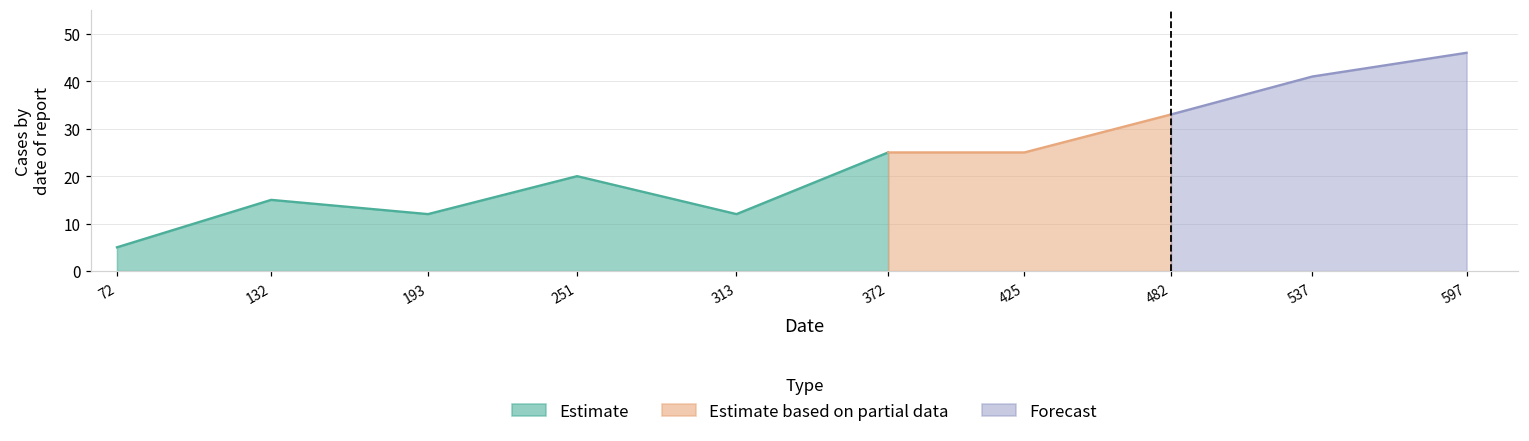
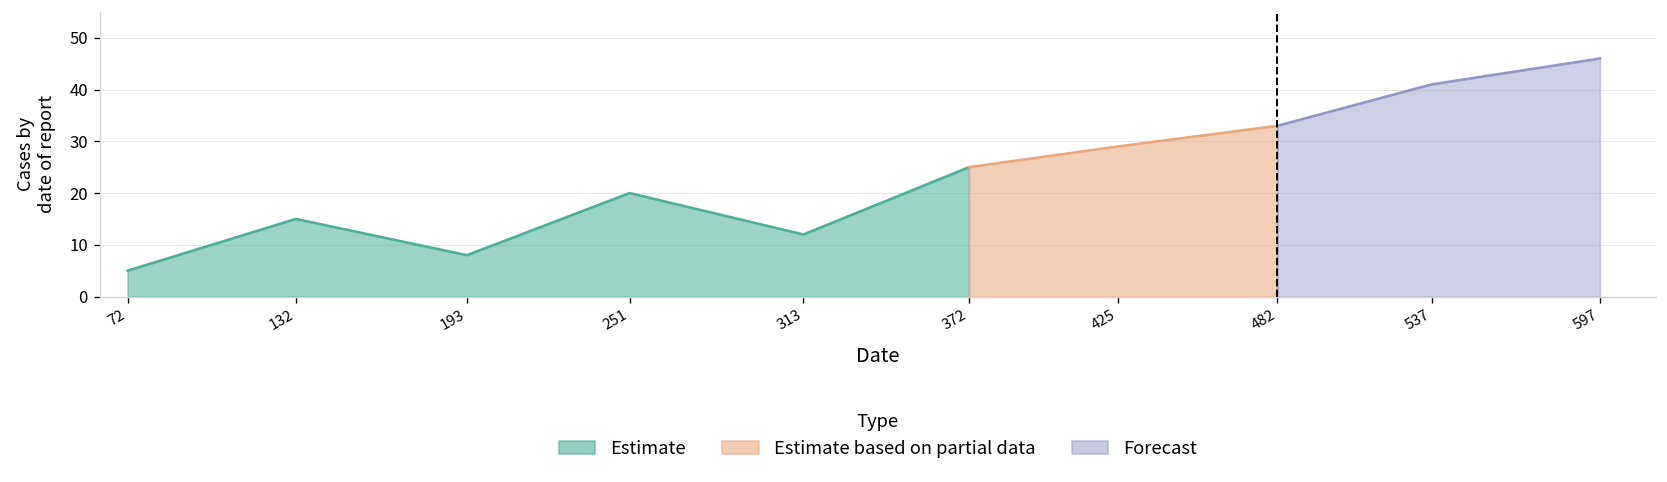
  {
    "Estimate": {
      "72": 5,
      "132": 15,
-     "193": 12,
+     "193": 8,
      "251": 20,
      "313": 12
    },
    "Estimate based on partial data": {
-     "425": 25
+     "425": 29
    },
    "Forecast": {
      "537": 41,
      "597": 46
    }
  }
